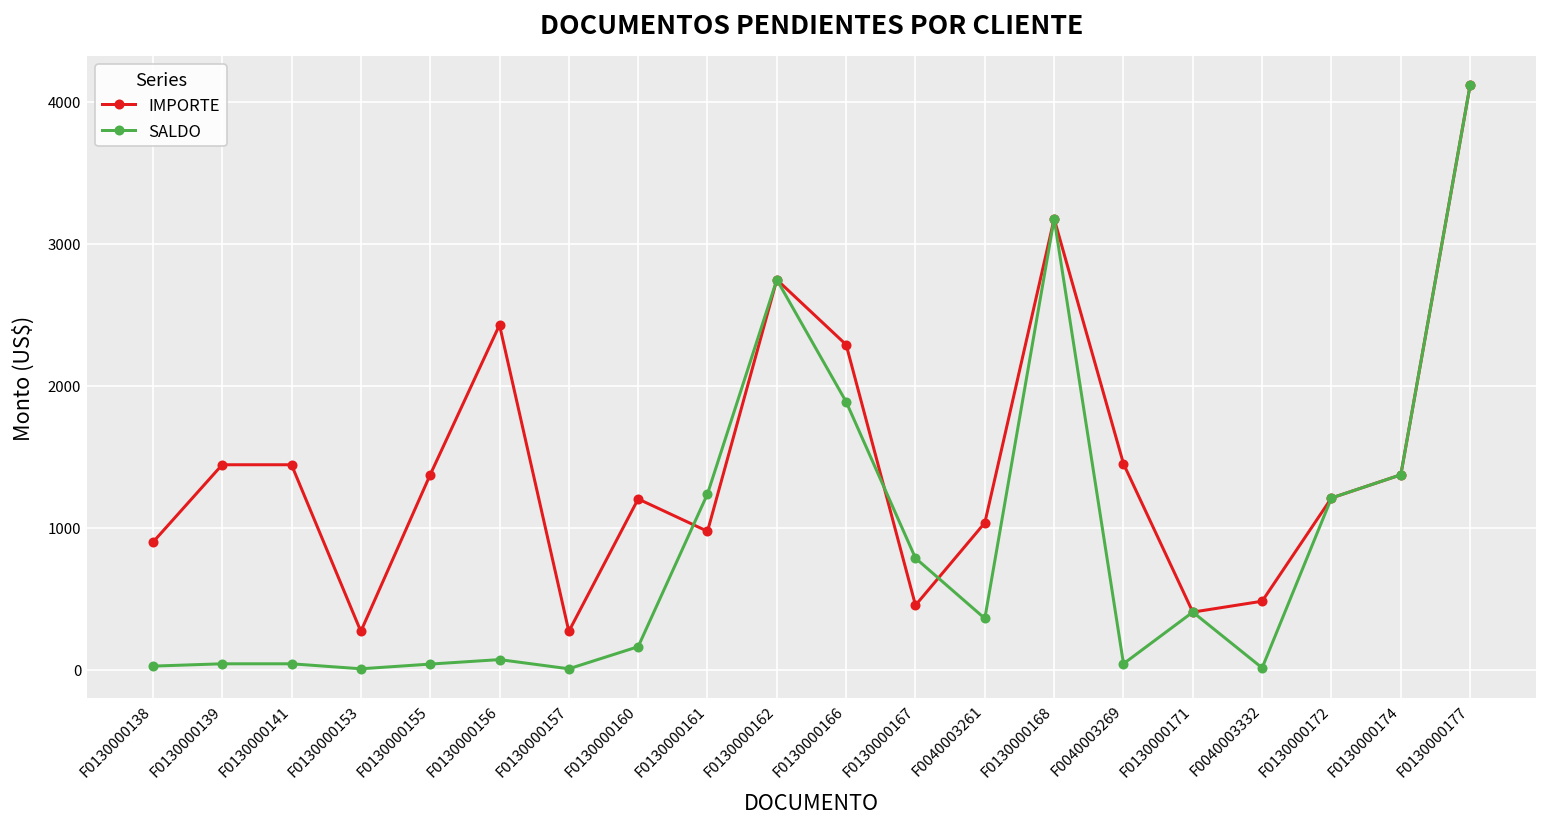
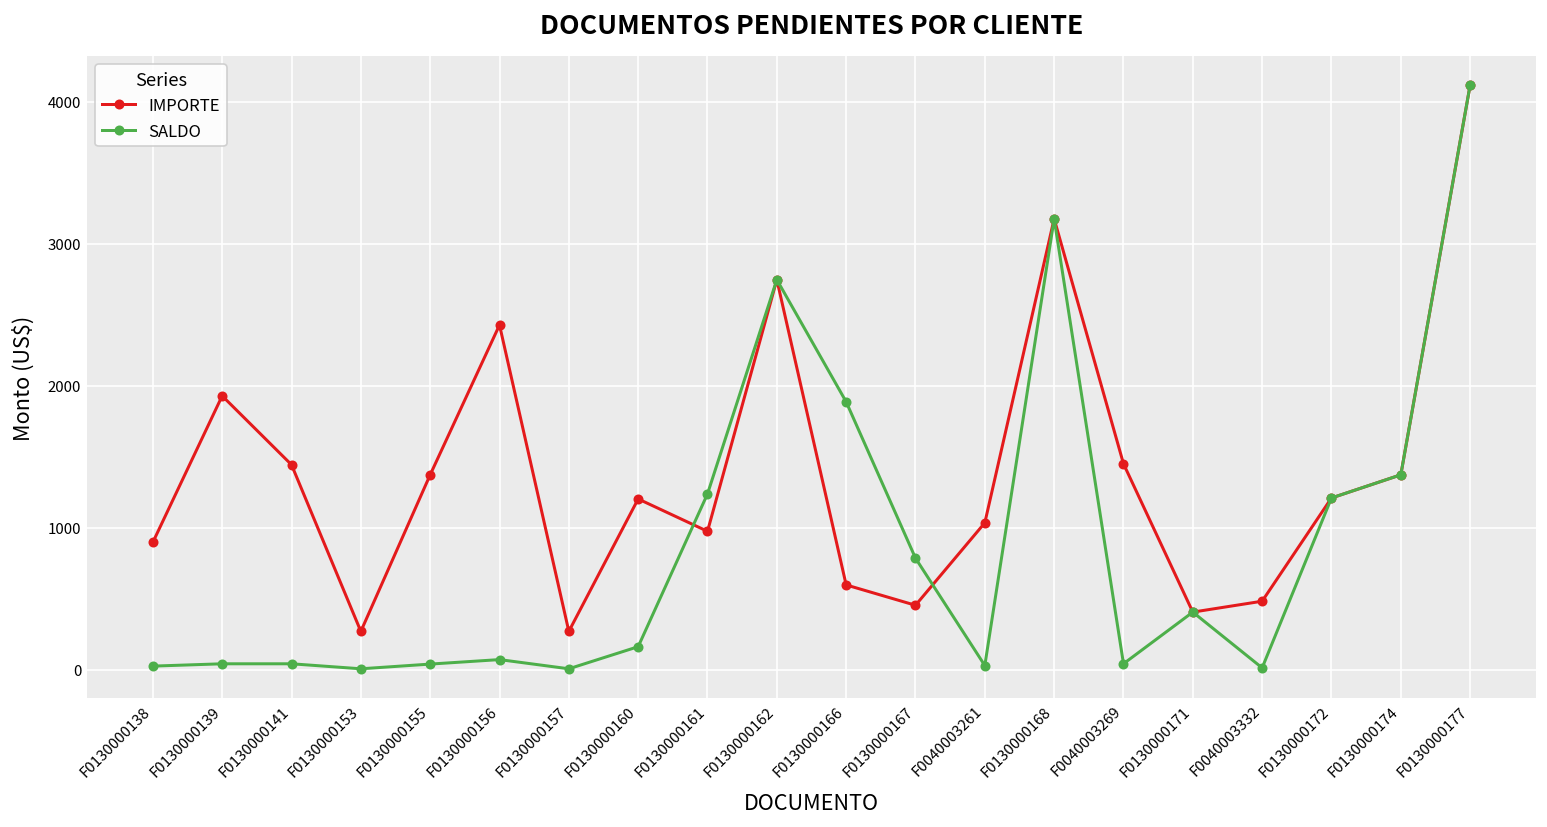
  {
    "IMPORTE": {
      "F0130000138": 900,
-     "F0130000139": 1440,
+     "F0130000139": 1930,
      "F0130000141": 1440,
      "F0130000153": 270,
      "F0130000155": 1370,
      "F0130000156": 2430,
      "F0130000157": 270,
      "F0130000160": 1200,
      "F0130000161": 980,
-     "F0130000166": 2290,
+     "F0130000166": 600,
      "F0130000167": 460,
      "F0040003261": 1040,
      "F0040003269": 1450,
      "F0040003332": 480
    },
    "SALDO": {
      "F0130000138": 30,
      "F0130000139": 40,
      "F0130000141": 40,
      "F0130000153": 10,
      "F0130000155": 40,
      "F0130000156": 70,
      "F0130000157": 10,
      "F0130000160": 160,
      "F0130000161": 1240,
      "F0130000166": 1890,
      "F0130000167": 790,
-     "F0040003261": 360,
+     "F0040003261": 30,
      "F0040003269": 40,
      "F0040003332": 10
    }
  }
